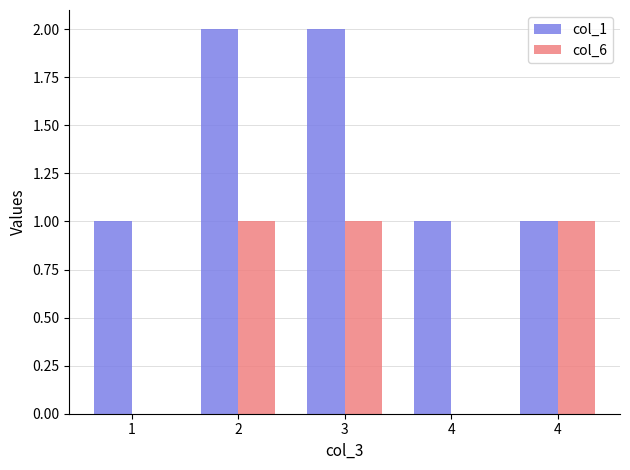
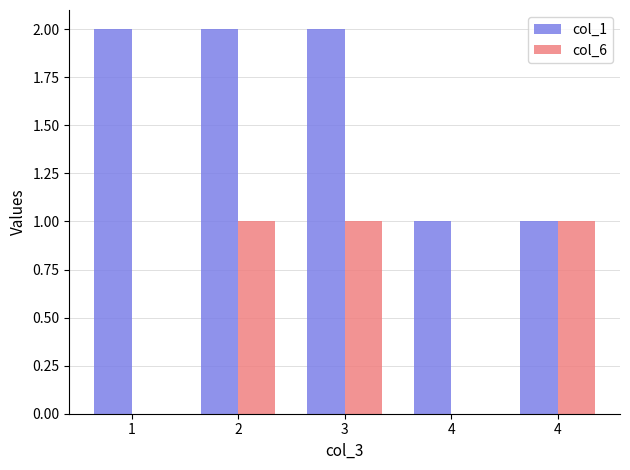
  {
    "col_1": {
-     "1": 1,
+     "1": 2,
      "2": 2,
      "3": 2
    },
    "col_6": {
      "1": 0,
      "2": 1,
      "3": 1
    }
  }
